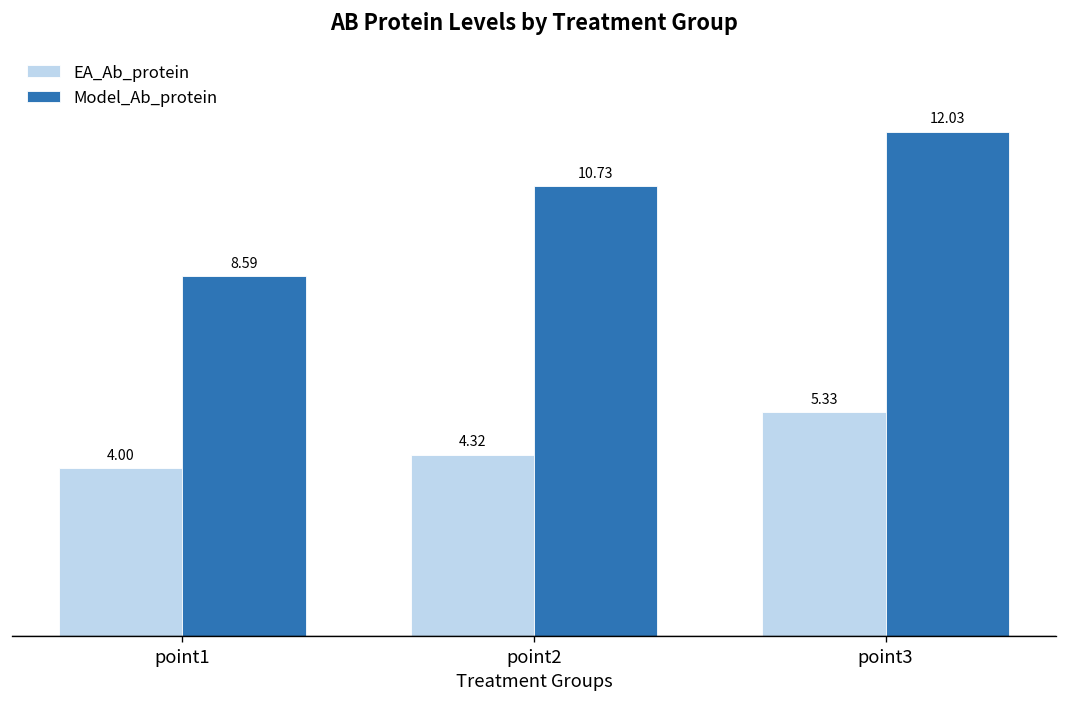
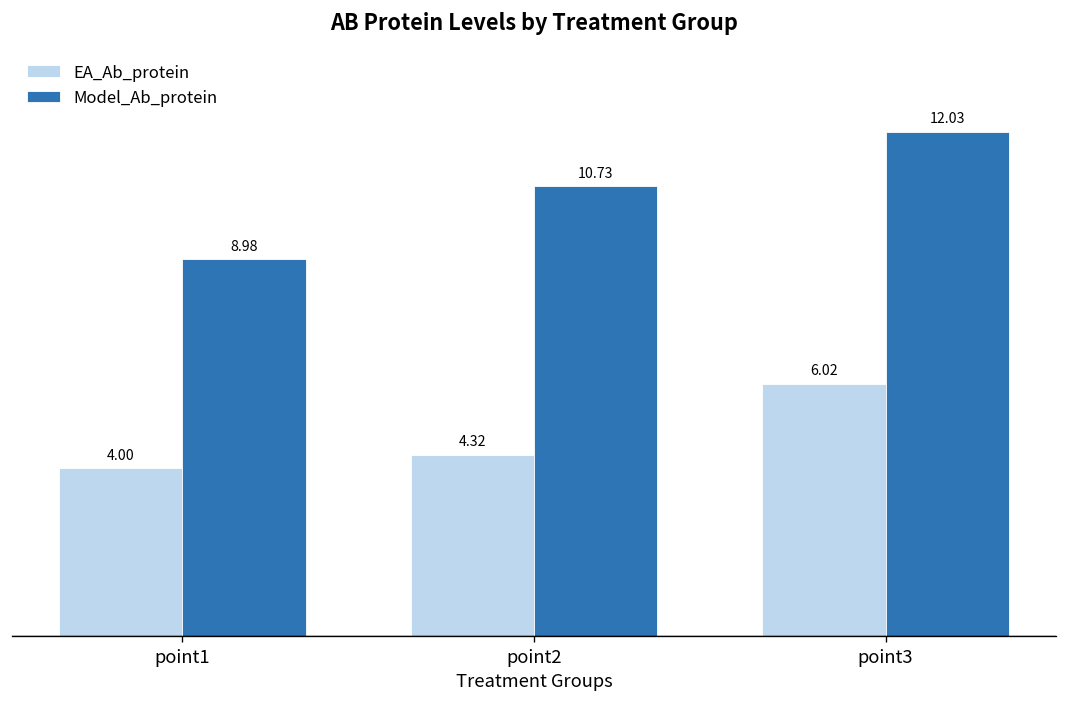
  {
    "EA_Ab_protein": {
      "point1": 4.00,
      "point2": 4.32,
-     "point3": 5.33
+     "point3": 6.02
    },
    "Model_Ab_protein": {
-     "point1": 8.59,
+     "point1": 8.98,
      "point2": 10.73,
      "point3": 12.03
    }
  }
